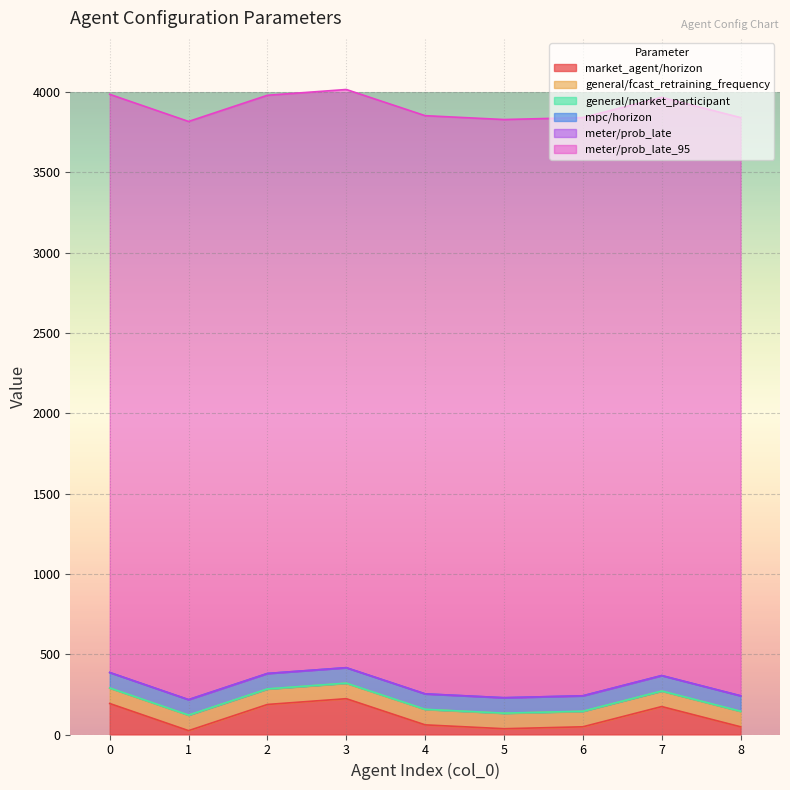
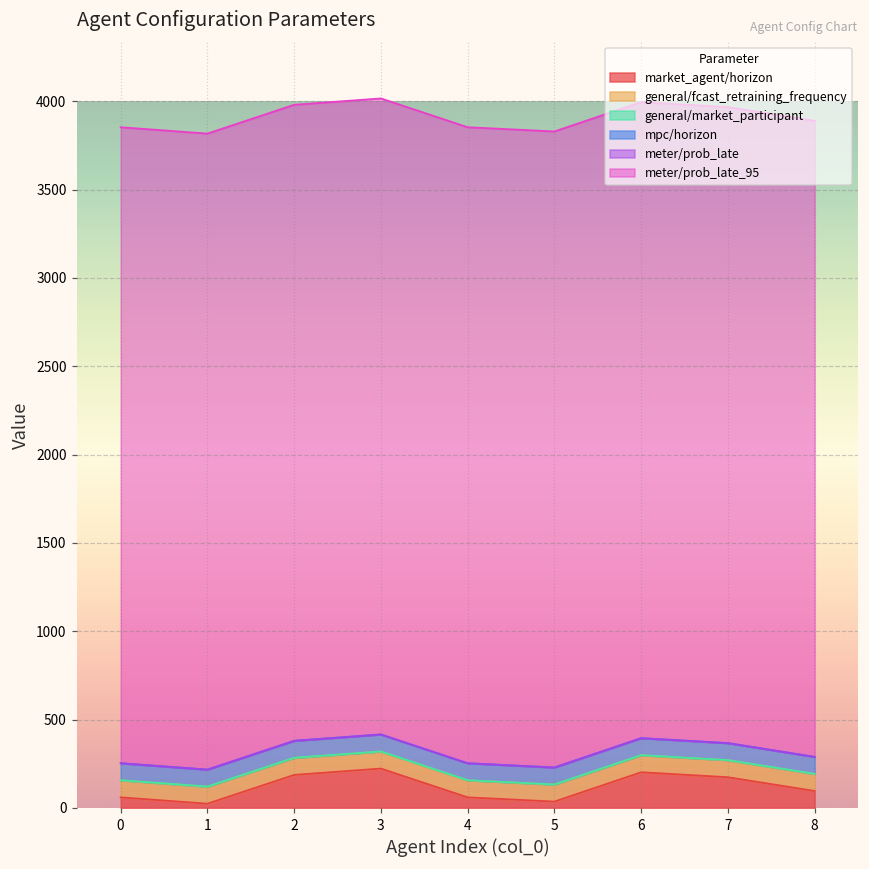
  {
    "market_agent/horizon": {
-     "0": 190,
+     "0": 60,
      "1": 20,
      "2": 190,
      "3": 220,
      "4": 60,
      "5": 40,
-     "6": 50,
+     "6": 200,
      "7": 170,
-     "8": 50
+     "8": 100
    },
    "general/market_participant": {
      "0": 100,
      "1": 100,
      "2": 100,
      "3": 100,
      "4": 100,
      "5": 100,
      "6": 100,
      "7": 100,
      "8": 100
    }
  }
